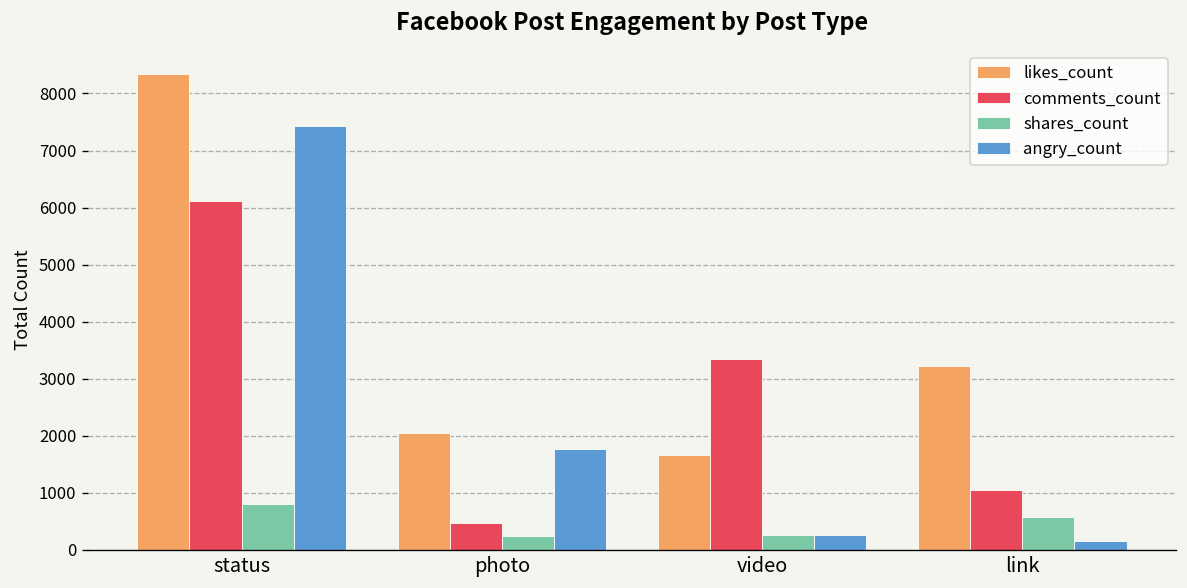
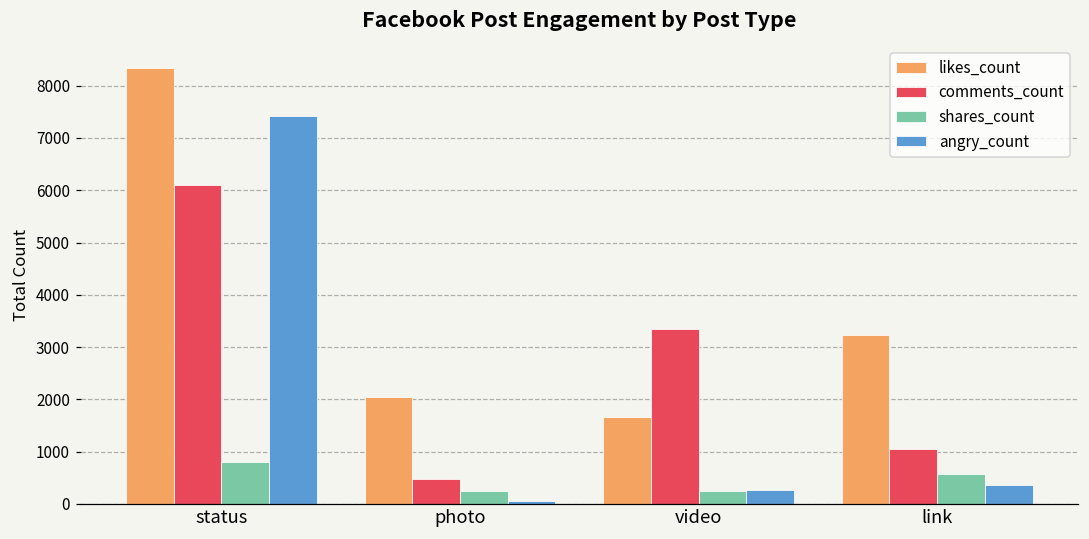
  {
    "likes_count": {
      "status": 8300,
      "photo": 2000,
      "video": 1700,
      "link": 3200
    },
    "comments_count": {
      "status": 6100,
      "photo": 500,
      "video": 3300,
      "link": 1100
    },
    "shares_count": {
      "status": 800,
      "photo": 200,
      "video": 300,
      "link": 600
    },
    "angry_count": {
      "status": 7400,
-     "photo": 1800,
+     "photo": 100,
      "video": 300,
-     "link": 200
+     "link": 400
    }
  }
